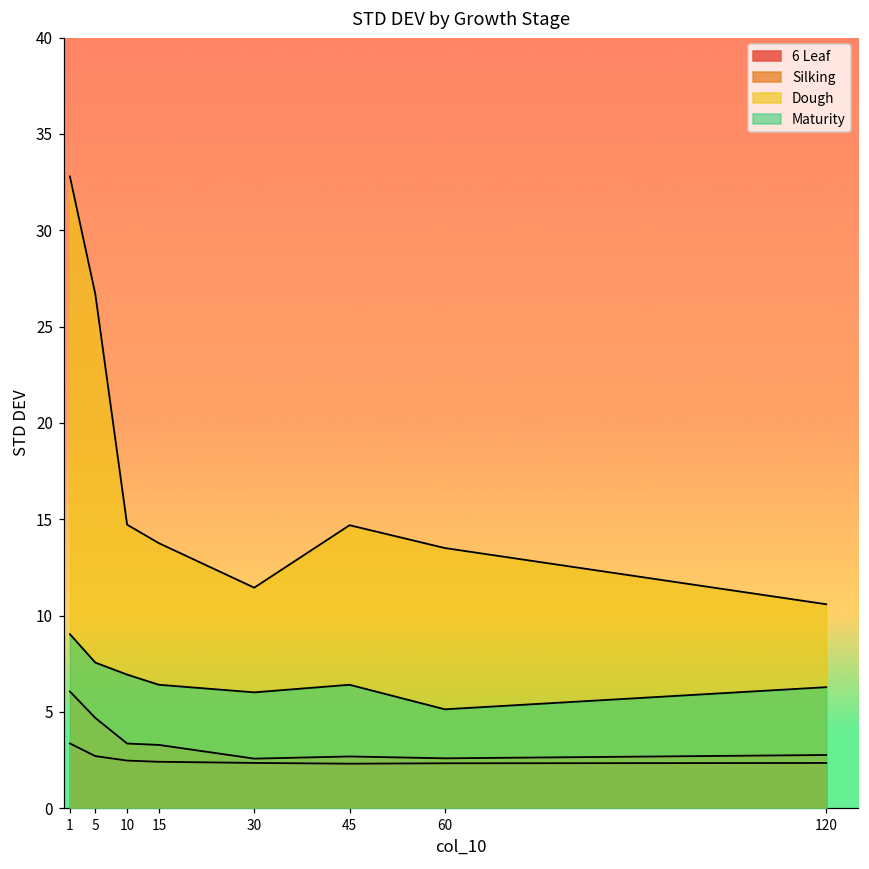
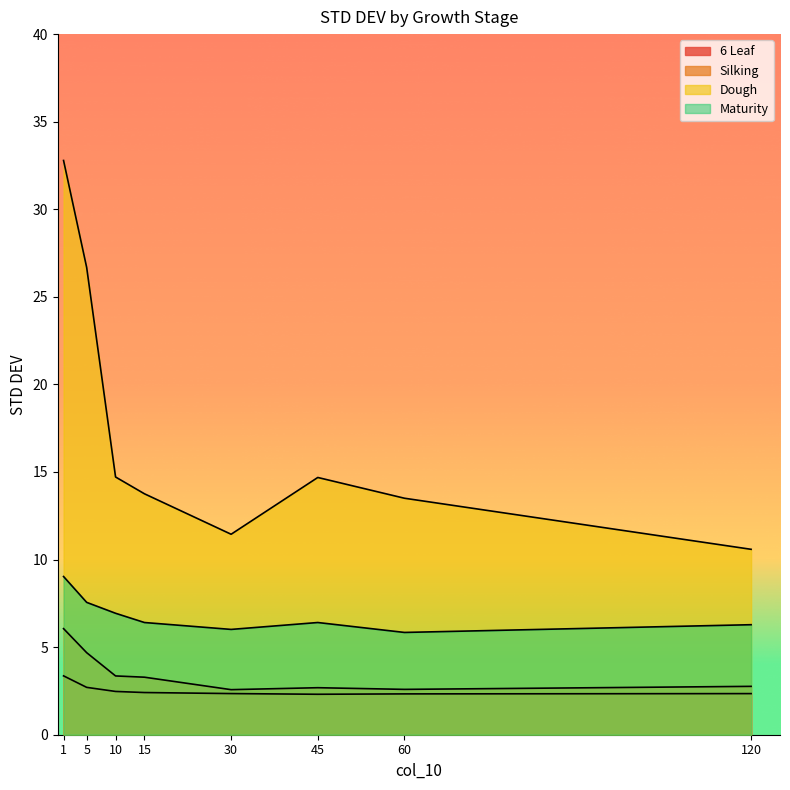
  {
    "Dough": {
      "1": 32.8,
      "5": 26.7,
      "10": 14.7,
      "15": 13.8,
      "30": 11.4,
      "45": 14.7,
      "60": 13.5,
      "120": 10.6
    },
    "Maturity": {
      "1": 9.0,
      "5": 7.6,
      "10": 6.9,
      "15": 6.4,
      "30": 6.0,
      "45": 6.4,
-     "60": 5.1,
+     "60": 5.8,
      "120": 6.3
    }
  }
